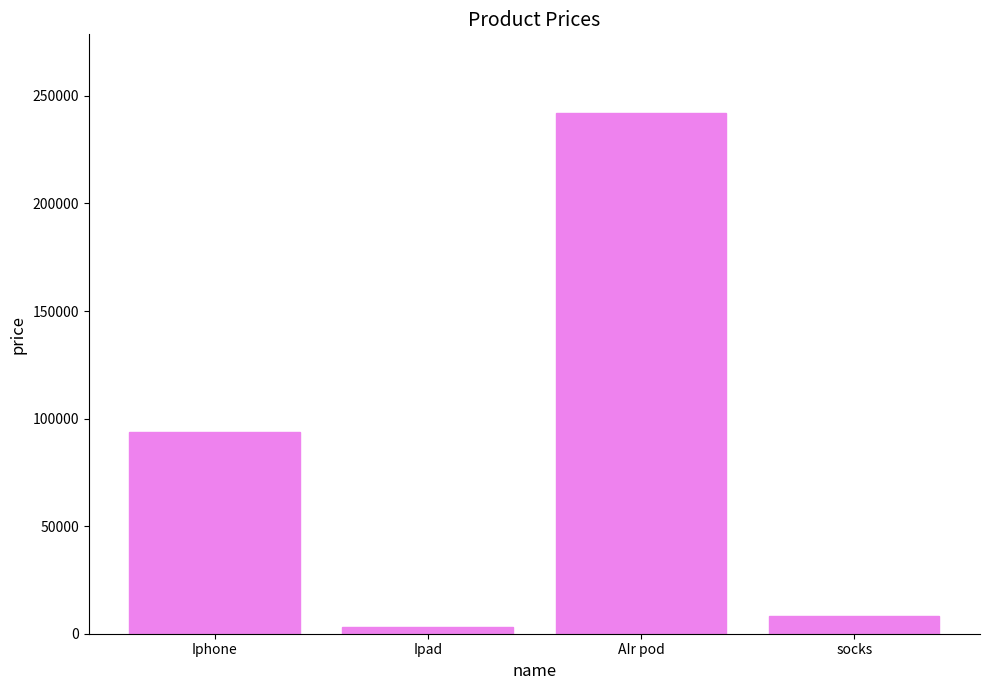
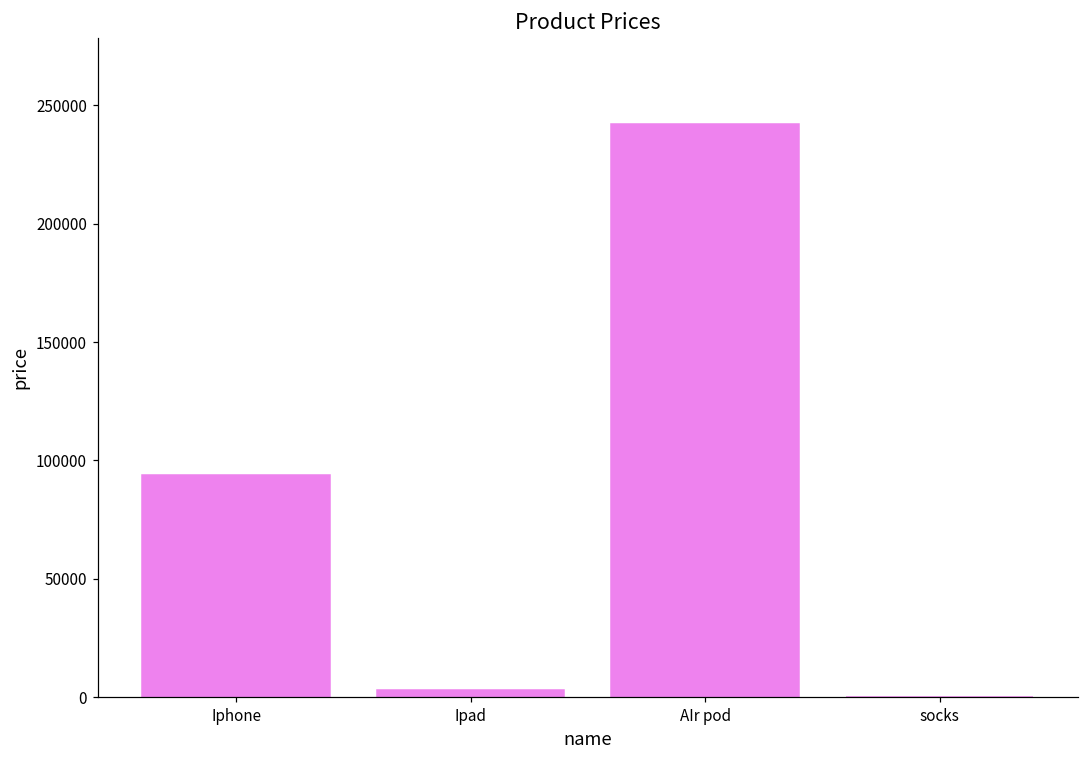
  {
    "Iphone": 94000,
    "Ipad": 3000,
    "AIr pod": 242000,
-   "socks": 8000
+   "socks": 0
  }
